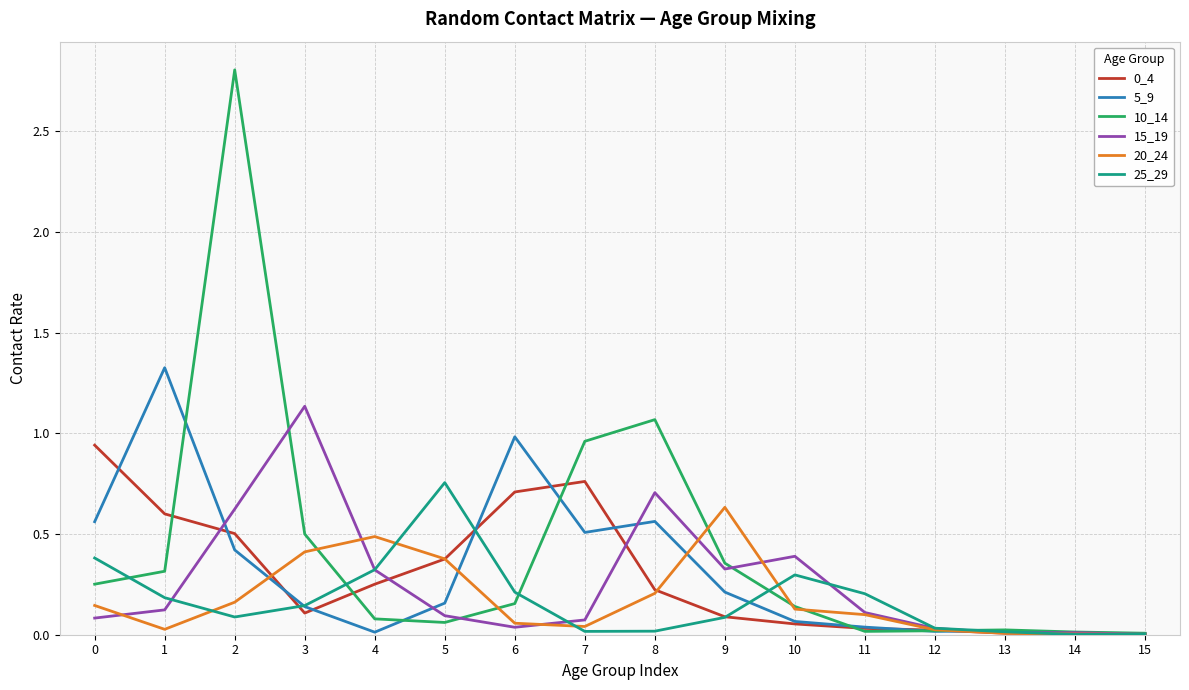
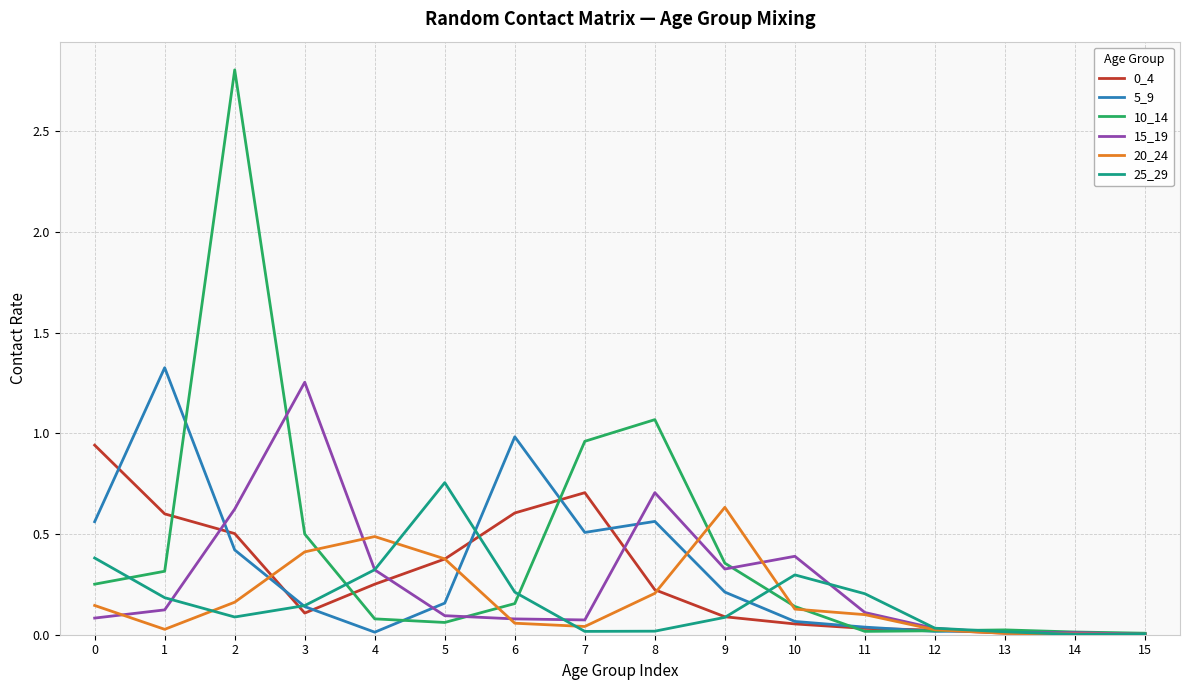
  {
    "0_4": {
      "0": 0.94,
      "1": 0.60,
      "2": 0.50,
      "3": 0.11,
      "4": 0.25,
-     "6": 0.71,
-     "7": 0.76,
+     "6": 0.60,
+     "7": 0.71,
      "8": 0.22
    },
    "5_9": {
      "0": 0.56,
      "1": 1.33,
      "2": 0.42,
      "4": 0.01,
      "5": 0.16,
      "6": 0.98,
      "7": 0.51,
      "8": 0.56,
      "9": 0.21
    },
    "15_19": {
      "0": 0.08,
      "1": 0.12,
      "2": 0.62,
-     "3": 1.13,
+     "3": 1.25,
      "5": 0.09,
-     "6": 0.04,
+     "6": 0.08,
      "7": 0.07,
      "8": 0.71,
      "9": 0.33,
      "10": 0.39
    },
    "20_24": {
      "0": 0.15,
      "1": 0.03,
      "2": 0.16,
      "3": 0.41,
      "4": 0.49,
      "6": 0.06,
      "7": 0.04,
      "8": 0.21,
      "9": 0.63,
      "10": 0.13
    }
  }
